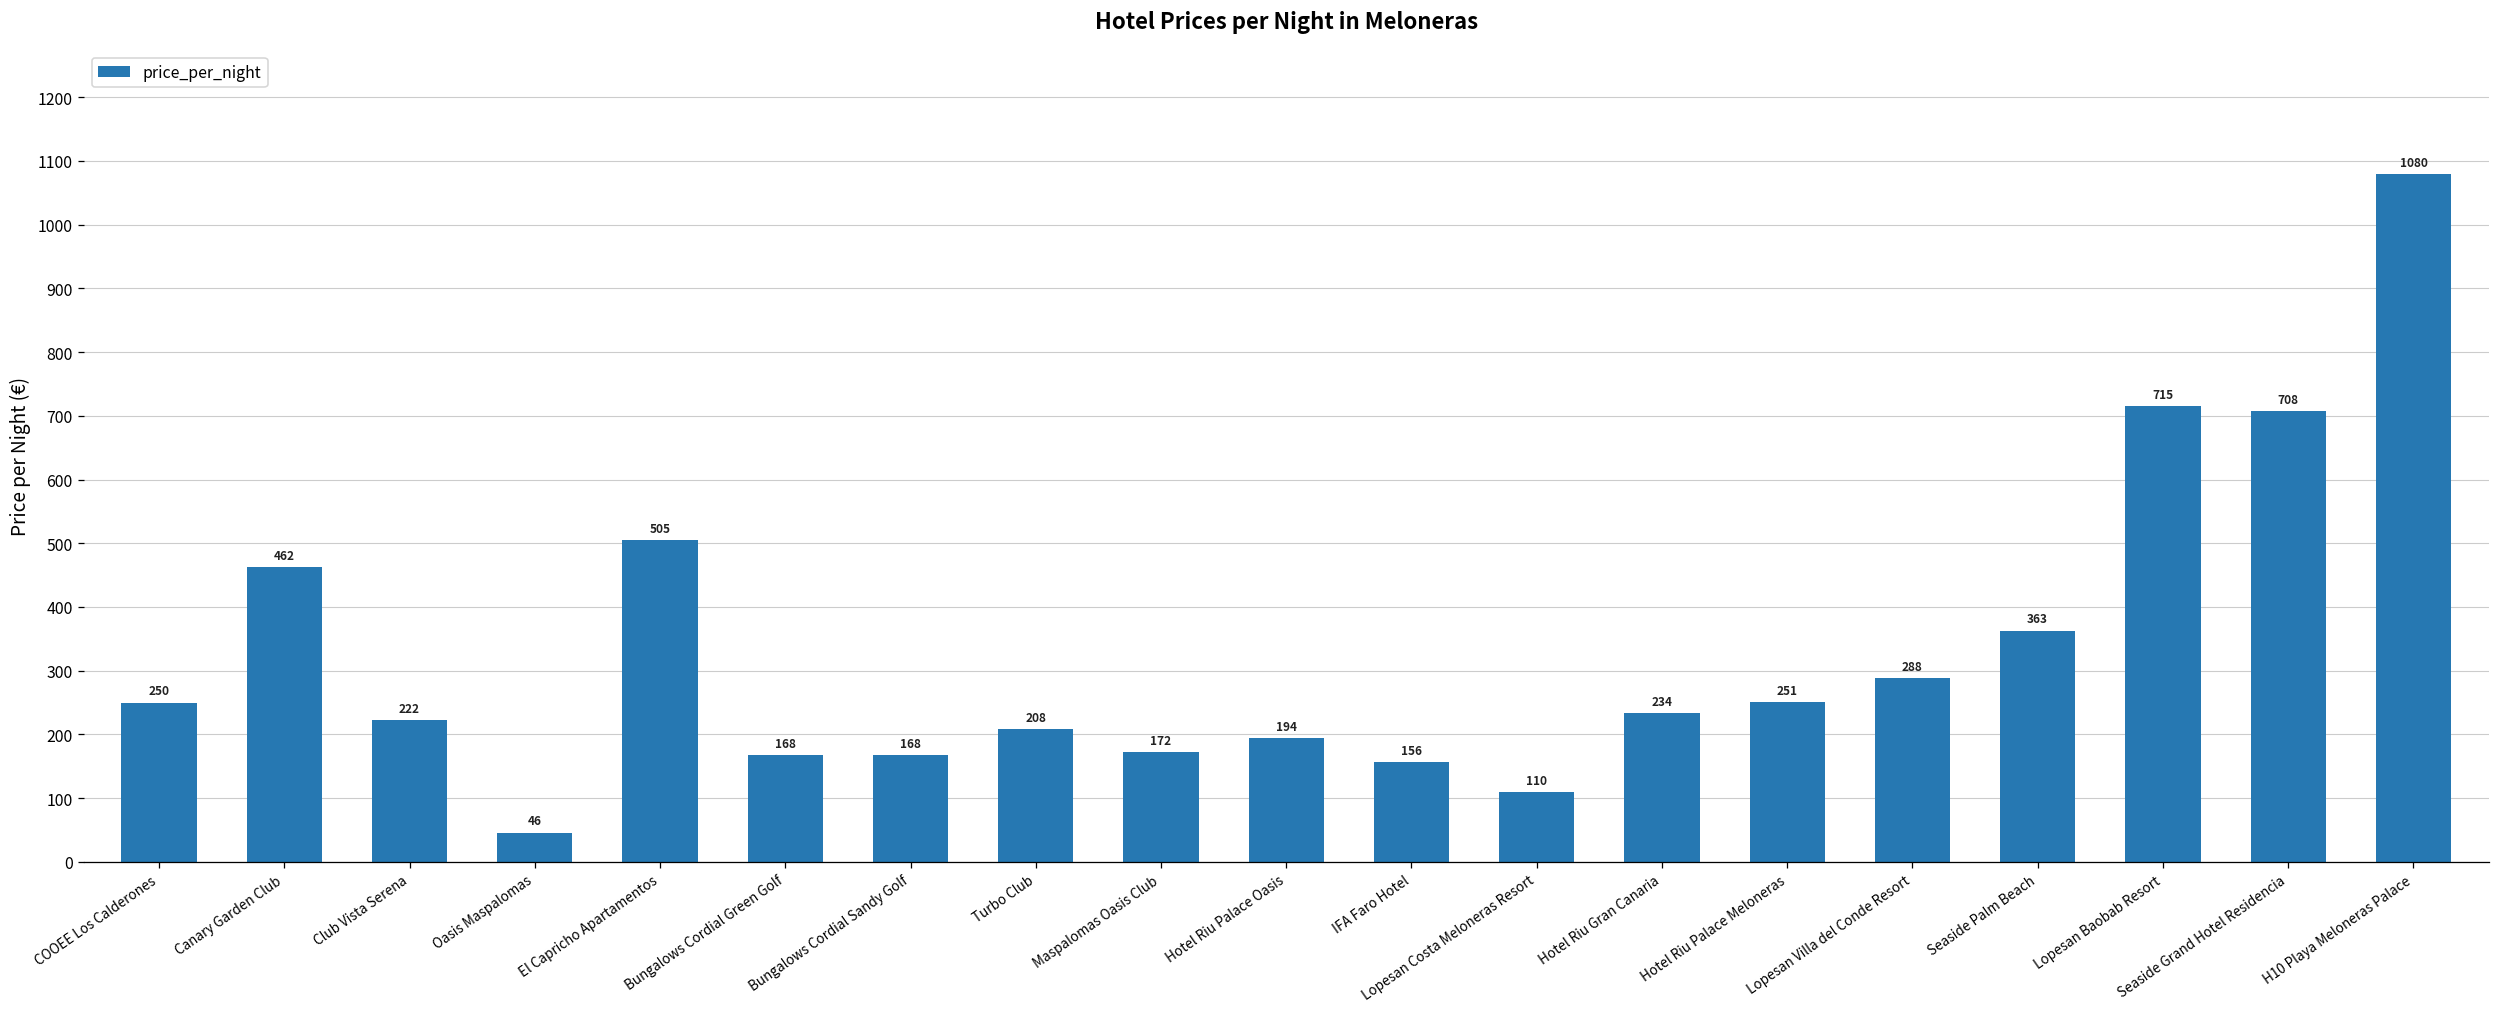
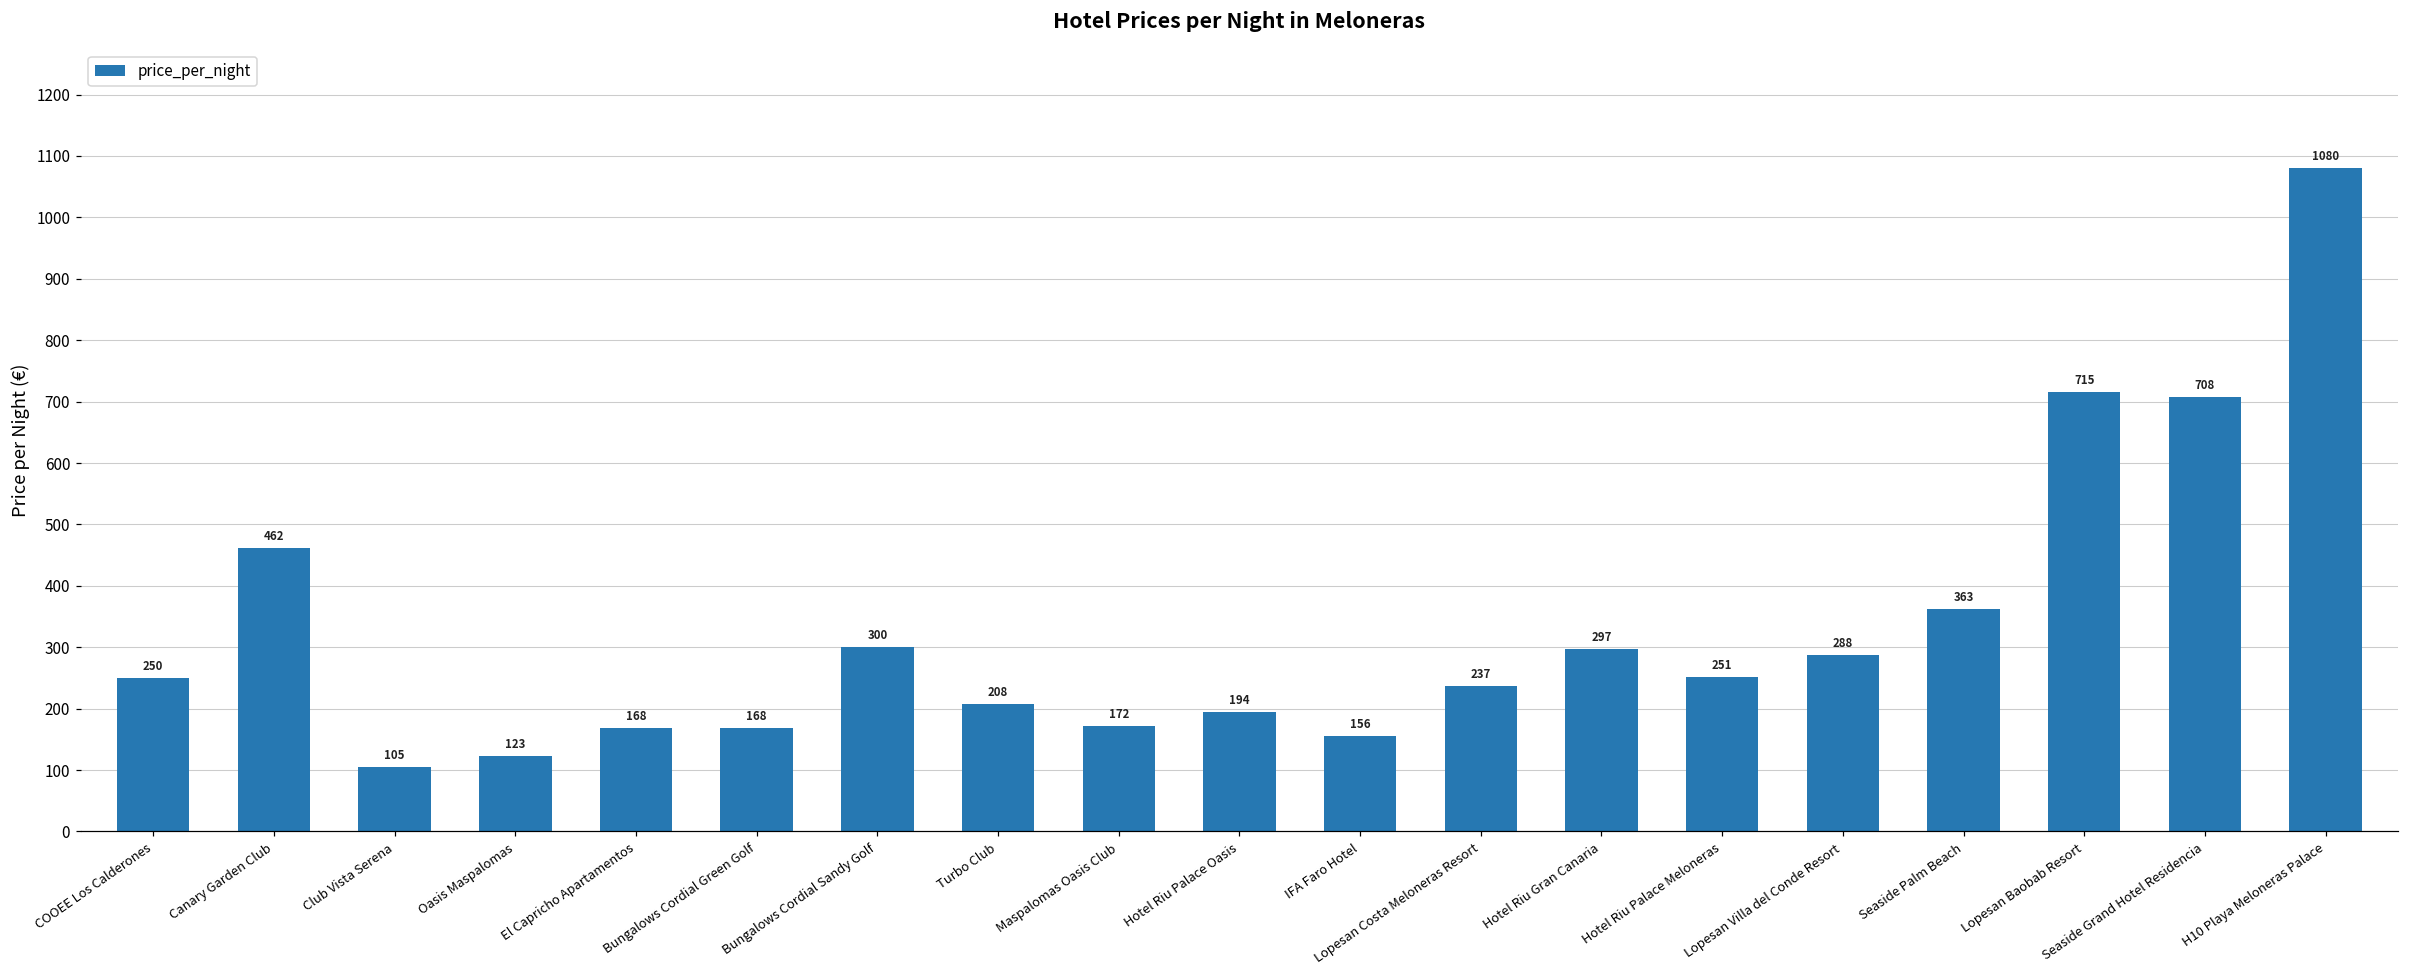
  {
    "COOEE Los Calderones": 250,
    "Canary Garden Club": 462,
-   "Club Vista Serena": 222,
-   "Oasis Maspalomas": 46,
-   "El Capricho Apartamentos": 505,
+   "Club Vista Serena": 105,
+   "Oasis Maspalomas": 123,
+   "El Capricho Apartamentos": 168,
    "Bungalows Cordial Green Golf": 168,
-   "Bungalows Cordial Sandy Golf": 168,
+   "Bungalows Cordial Sandy Golf": 300,
    "Turbo Club": 208,
    "Maspalomas Oasis Club": 172,
    "Hotel Riu Palace Oasis": 194,
    "IFA Faro Hotel": 156,
-   "Lopesan Costa Meloneras Resort": 110,
-   "Hotel Riu Gran Canaria": 234,
+   "Lopesan Costa Meloneras Resort": 237,
+   "Hotel Riu Gran Canaria": 297,
    "Hotel Riu Palace Meloneras": 251,
    "Lopesan Villa del Conde Resort": 288,
    "Seaside Palm Beach": 363,
    "Lopesan Baobab Resort": 715,
    "Seaside Grand Hotel Residencia": 708,
    "H10 Playa Meloneras Palace": 1080
  }
